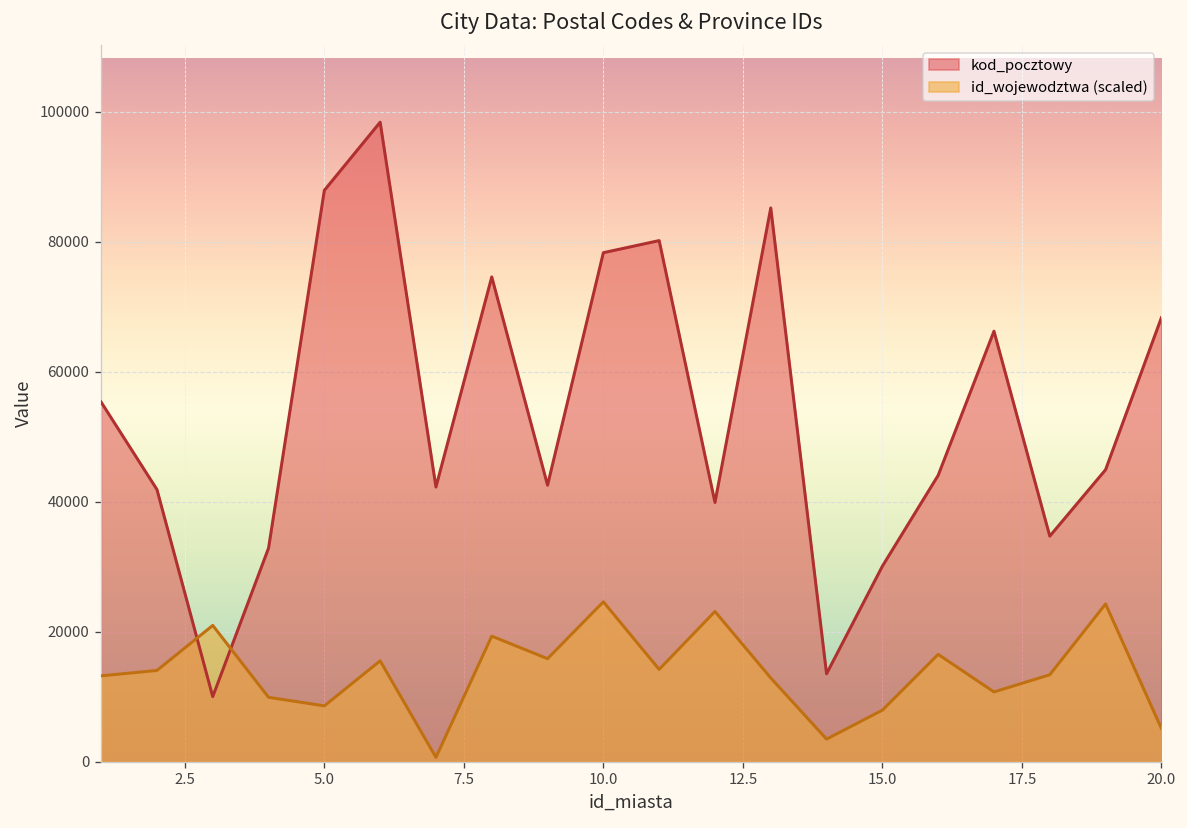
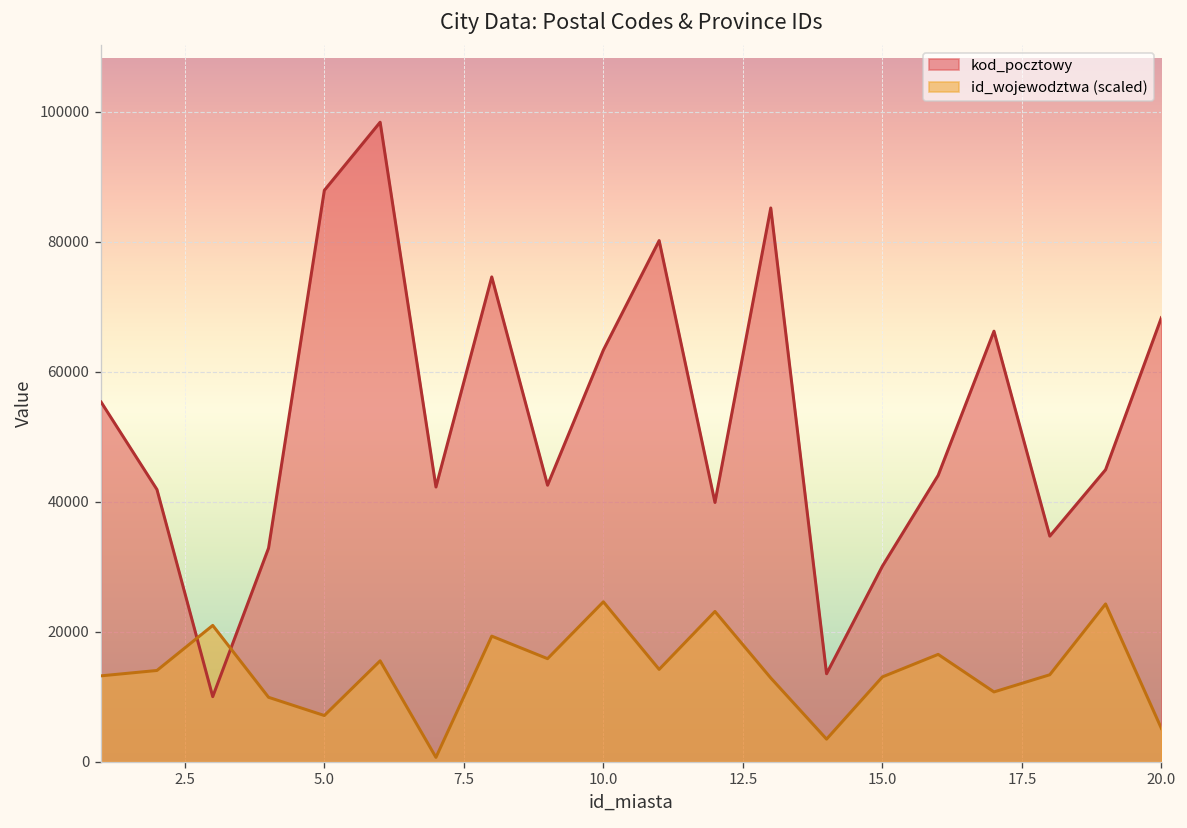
  {
    "kod_pocztowy": {
      "5.0": 88000,
-     "10.0": 78000,
+     "10.0": 63000,
      "15.0": 30000,
      "20.0": 68000
    },
    "id_wojewodztwa (scaled)": {
-     "5.0": 9000,
+     "5.0": 7000,
      "10.0": 25000,
-     "15.0": 8000,
+     "15.0": 13000,
      "20.0": 5000
    }
  }
